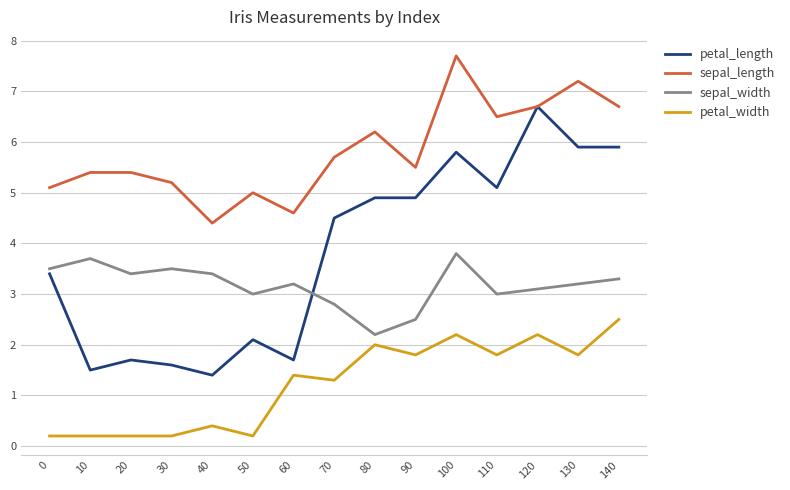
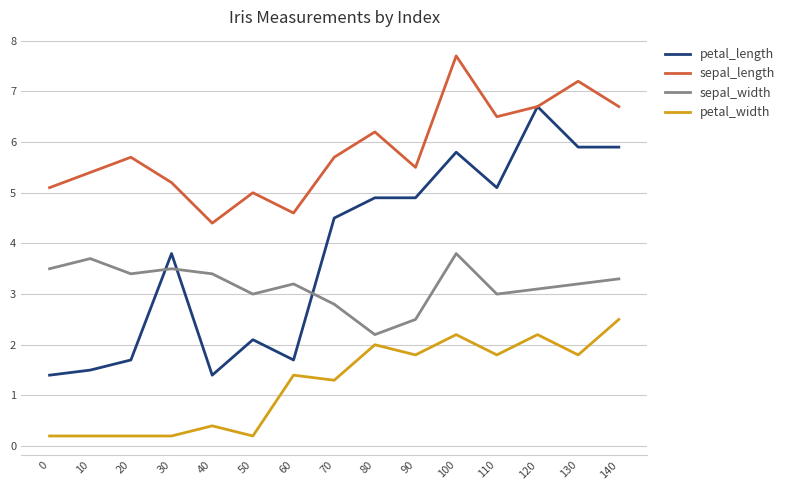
  {
    "petal_length": {
-     "0": 3.4,
+     "0": 1.4,
      "10": 1.5,
      "20": 1.7,
-     "30": 1.6,
+     "30": 3.8,
      "40": 1.4,
      "50": 2.1,
      "60": 1.7,
      "70": 4.5,
      "80": 4.9,
      "90": 4.9,
      "100": 5.8,
      "110": 5.1,
      "130": 5.9,
      "140": 5.9
    },
    "sepal_length": {
      "0": 5.1,
      "10": 5.4,
-     "20": 5.4,
+     "20": 5.7,
      "30": 5.2,
      "40": 4.4,
      "50": 5.0,
      "60": 4.6,
      "70": 5.7,
      "80": 6.2,
      "90": 5.5,
      "100": 7.7,
      "110": 6.5,
      "130": 7.2,
      "140": 6.7
    },
    "sepal_width": {
      "0": 3.5,
      "10": 3.7,
      "20": 3.4,
      "30": 3.5,
      "40": 3.4,
      "50": 3.0,
      "60": 3.2,
      "70": 2.8,
      "80": 2.2,
      "90": 2.5,
      "100": 3.8,
      "110": 3.0,
      "120": 3.1,
      "130": 3.2,
      "140": 3.3
    },
    "petal_width": {
      "0": 0.2,
      "10": 0.2,
      "20": 0.2,
      "30": 0.2,
      "40": 0.4,
      "50": 0.2,
      "60": 1.4,
      "70": 1.3,
      "80": 2.0,
      "90": 1.8,
      "100": 2.2,
      "110": 1.8,
      "120": 2.2,
      "130": 1.8,
      "140": 2.5
    }
  }
